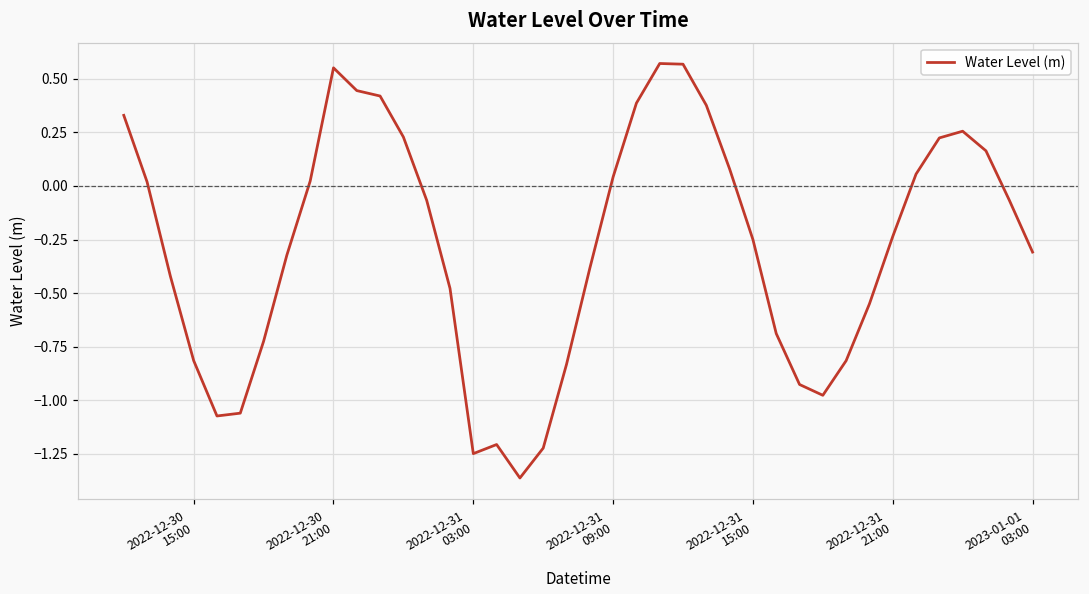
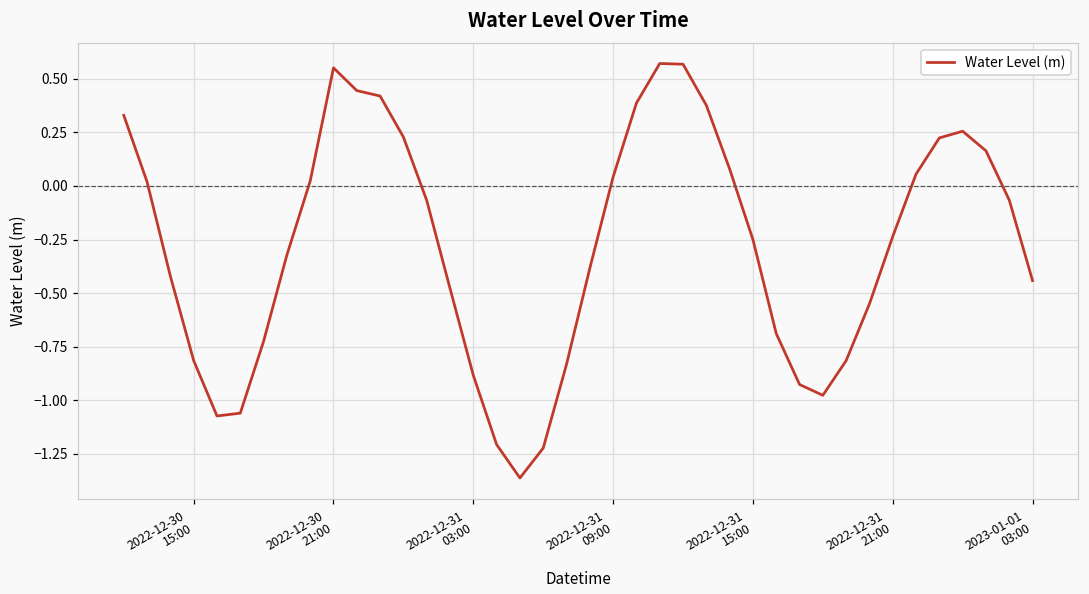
  {
    "2022-12-30 15:00": -0.82,
    "2022-12-30 21:00": 0.55,
-   "2022-12-31 03:00": -1.25,
+   "2022-12-31 03:00": -0.88,
    "2022-12-31 09:00": 0.04,
    "2022-12-31 15:00": -0.25,
    "2022-12-31 21:00": -0.24,
-   "2023-01-01 03:00": -0.31
+   "2023-01-01 03:00": -0.44
  }
